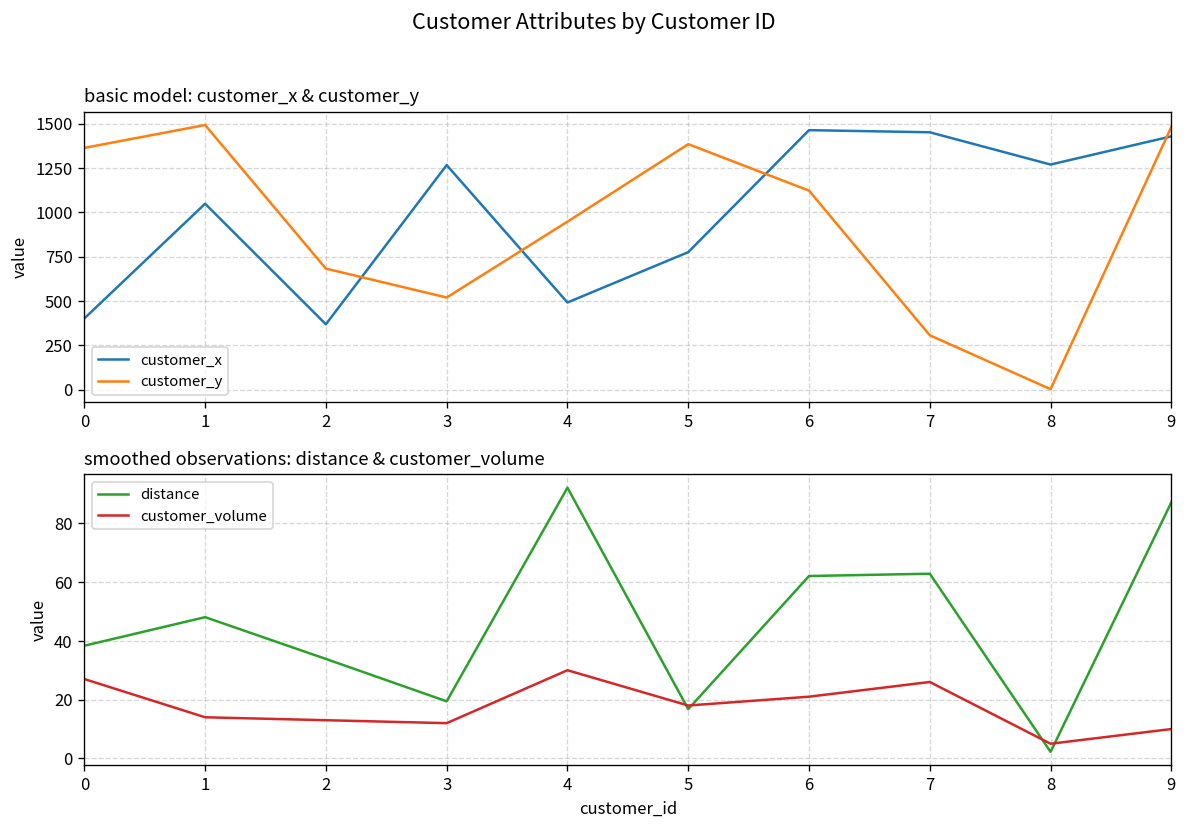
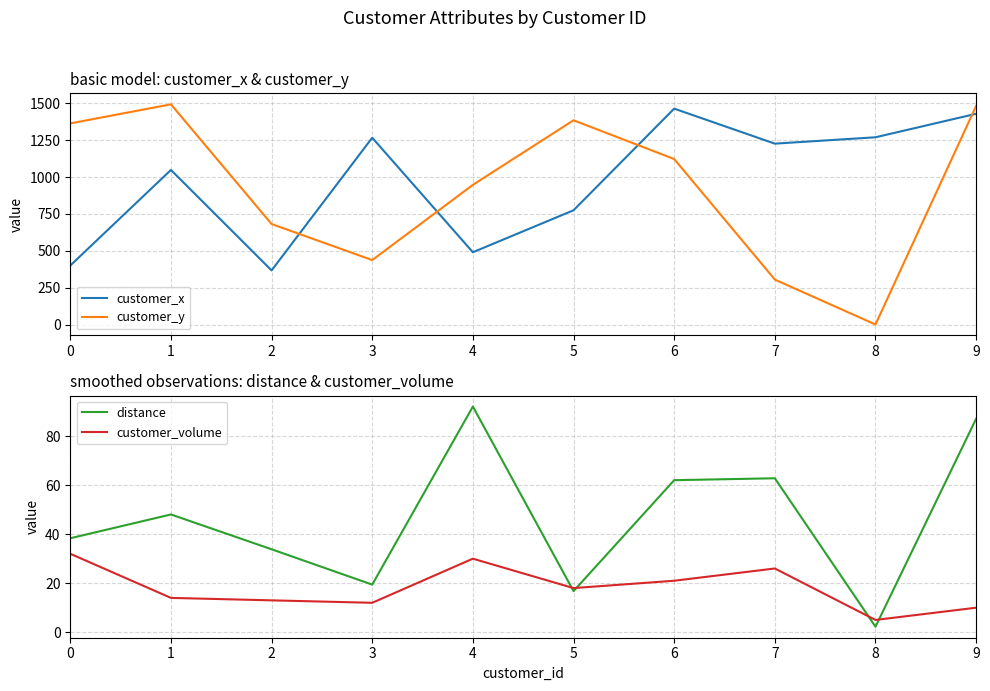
  {
    "basic model: customer_x & customer_y": {
      "customer_x": {
        "0": 400,
        "1": 1050,
        "2": 370,
        "3": 1270,
        "4": 490,
        "5": 780,
        "6": 1460,
-       "7": 1450,
+       "7": 1230,
        "8": 1270,
        "9": 1430
      },
      "customer_y": {
        "0": 1360,
        "1": 1490,
        "2": 680,
-       "3": 520,
+       "3": 440,
        "4": 950,
        "5": 1380,
        "6": 1120,
        "7": 310,
        "8": 0,
        "9": 1480
      }
    },
    "smoothed observations: distance & customer_volume": {
      "distance": {
        "0": 38,
        "1": 48,
        "2": 34,
        "3": 19,
        "4": 92,
        "5": 17,
        "6": 62,
        "7": 63,
        "8": 2,
        "9": 87
      },
      "customer_volume": {
-       "0": 27,
+       "0": 32,
        "1": 14,
        "2": 13,
        "3": 12,
        "4": 30,
        "5": 18,
        "6": 21,
        "7": 26,
        "8": 5,
        "9": 10
      }
    }
  }
